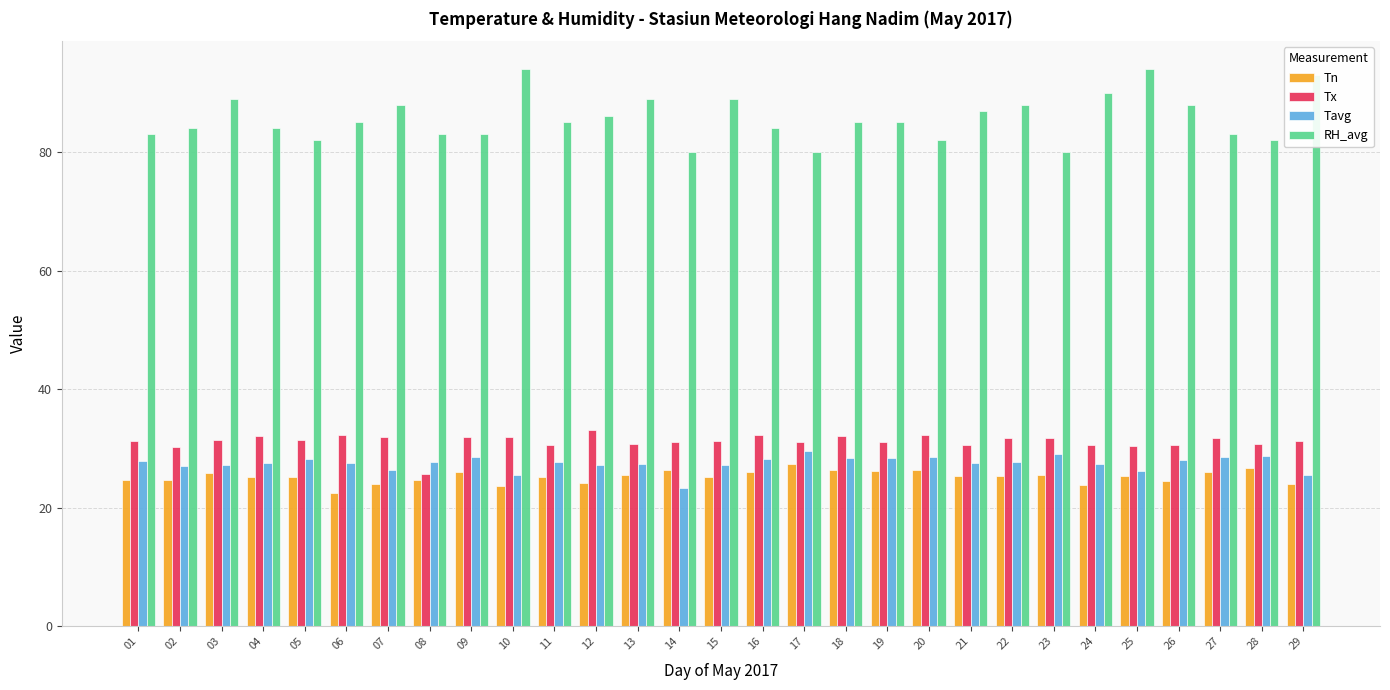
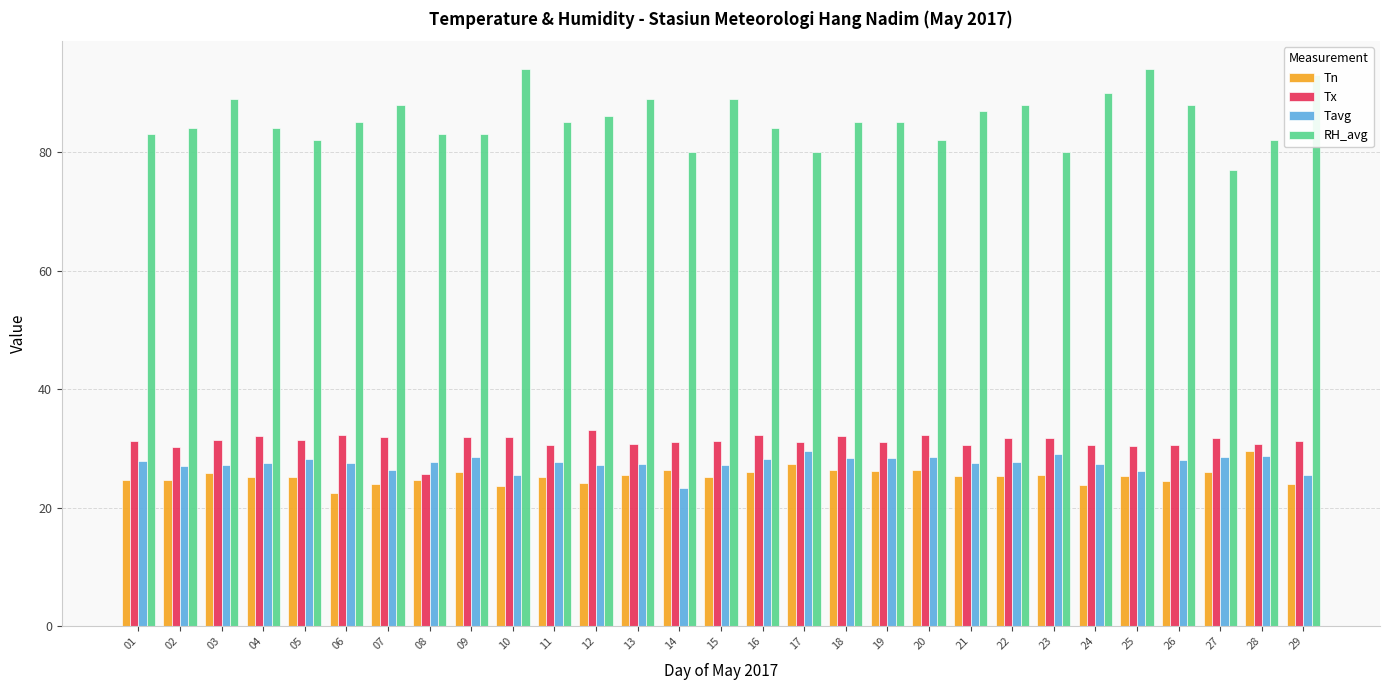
  {
    "Tn": {
      "01": 25,
      "02": 25,
      "03": 26,
      "04": 25,
      "05": 25,
      "06": 23,
      "07": 24,
      "08": 25,
      "09": 26,
      "10": 24,
      "11": 25,
      "12": 24,
      "13": 26,
      "14": 26,
      "15": 25,
      "16": 26,
      "17": 27,
      "18": 26,
      "19": 26,
      "20": 26,
      "21": 25,
      "22": 25,
      "23": 26,
      "24": 24,
      "25": 25,
      "26": 25,
      "27": 26,
-     "28": 27,
+     "28": 30,
      "29": 24
    },
    "Tx": {
      "01": 31,
      "02": 30,
      "03": 31,
      "04": 32,
      "05": 31,
      "06": 32,
      "07": 32,
      "08": 26,
      "09": 32,
      "10": 32,
      "11": 31,
      "12": 33,
      "13": 31,
      "14": 31,
      "15": 31,
      "16": 32,
      "17": 31,
      "18": 32,
      "19": 31,
      "20": 32,
      "21": 31,
      "22": 32,
      "23": 32,
      "24": 31,
      "25": 30,
      "26": 31,
      "27": 32,
      "28": 31,
      "29": 31
    },
    "Tavg": {
      "01": 28,
      "02": 27,
      "03": 27,
      "04": 28,
      "05": 28,
      "06": 28,
      "07": 26,
      "08": 28,
      "09": 29,
      "10": 26,
      "11": 28,
      "12": 27,
      "13": 27,
      "14": 23,
      "15": 27,
      "16": 28,
      "17": 30,
      "18": 28,
      "19": 28,
      "20": 29,
      "21": 28,
      "22": 28,
      "23": 29,
      "24": 27,
      "25": 26,
      "26": 28,
      "27": 29,
      "28": 29,
      "29": 26
    },
    "RH_avg": {
      "01": 83,
      "02": 84,
      "03": 89,
      "04": 84,
      "05": 82,
      "06": 85,
      "07": 88,
      "08": 83,
      "09": 83,
      "10": 94,
      "11": 85,
      "12": 86,
      "13": 89,
      "14": 80,
      "15": 89,
      "16": 84,
      "17": 80,
      "18": 85,
      "19": 85,
      "20": 82,
      "21": 87,
      "22": 88,
      "23": 80,
      "24": 90,
      "25": 94,
      "26": 88,
-     "27": 83,
+     "27": 77,
      "28": 82
    }
  }
